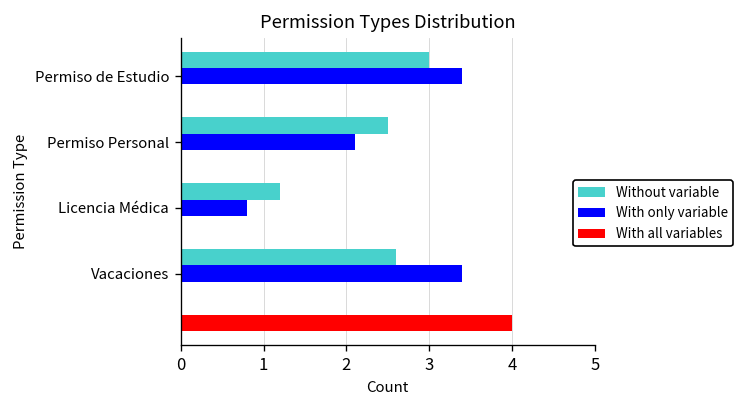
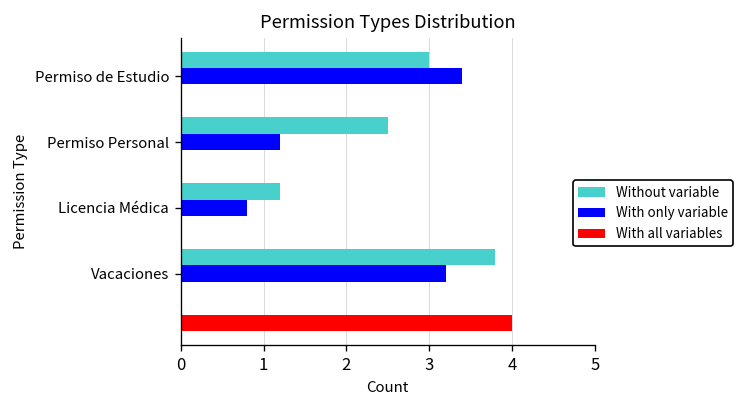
  {
    "Without variable": {
      "Permiso de Estudio": 3.0,
      "Permiso Personal": 2.5,
      "Licencia Médica": 1.2,
-     "Vacaciones": 2.6
+     "Vacaciones": 3.8
    },
    "With only variable": {
      "Permiso de Estudio": 3.4,
-     "Permiso Personal": 2.1,
+     "Permiso Personal": 1.2,
      "Licencia Médica": 0.8,
-     "Vacaciones": 3.4
+     "Vacaciones": 3.2
    }
  }
